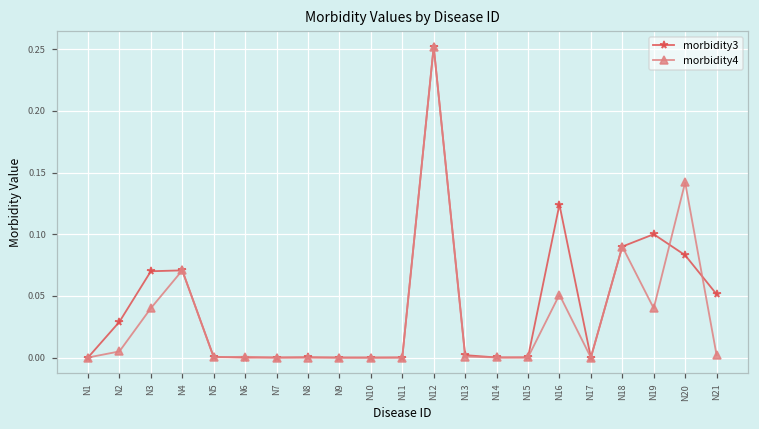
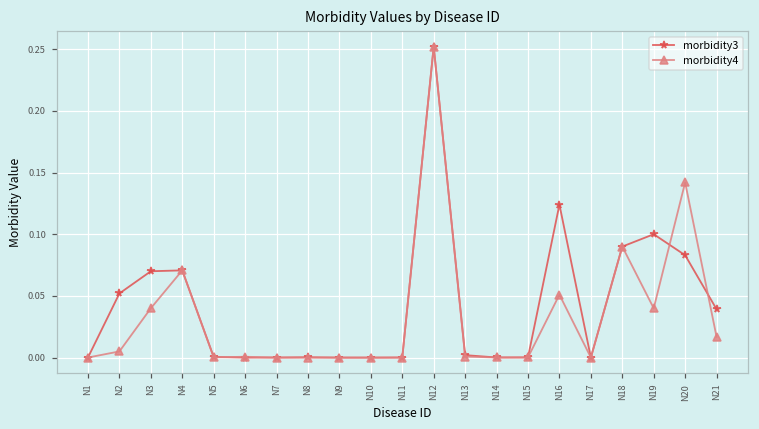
  {
    "morbidity3": {
-     "N2": 0.029,
+     "N2": 0.052,
      "N3": 0.070,
      "N16": 0.124,
      "N19": 0.100,
      "N20": 0.083,
-     "N21": 0.051
+     "N21": 0.039
    },
    "morbidity4": {
      "N2": 0.005,
      "N3": 0.040,
      "N16": 0.051,
      "N19": 0.040,
      "N20": 0.142,
-     "N21": 0.002
+     "N21": 0.017
    }
  }
